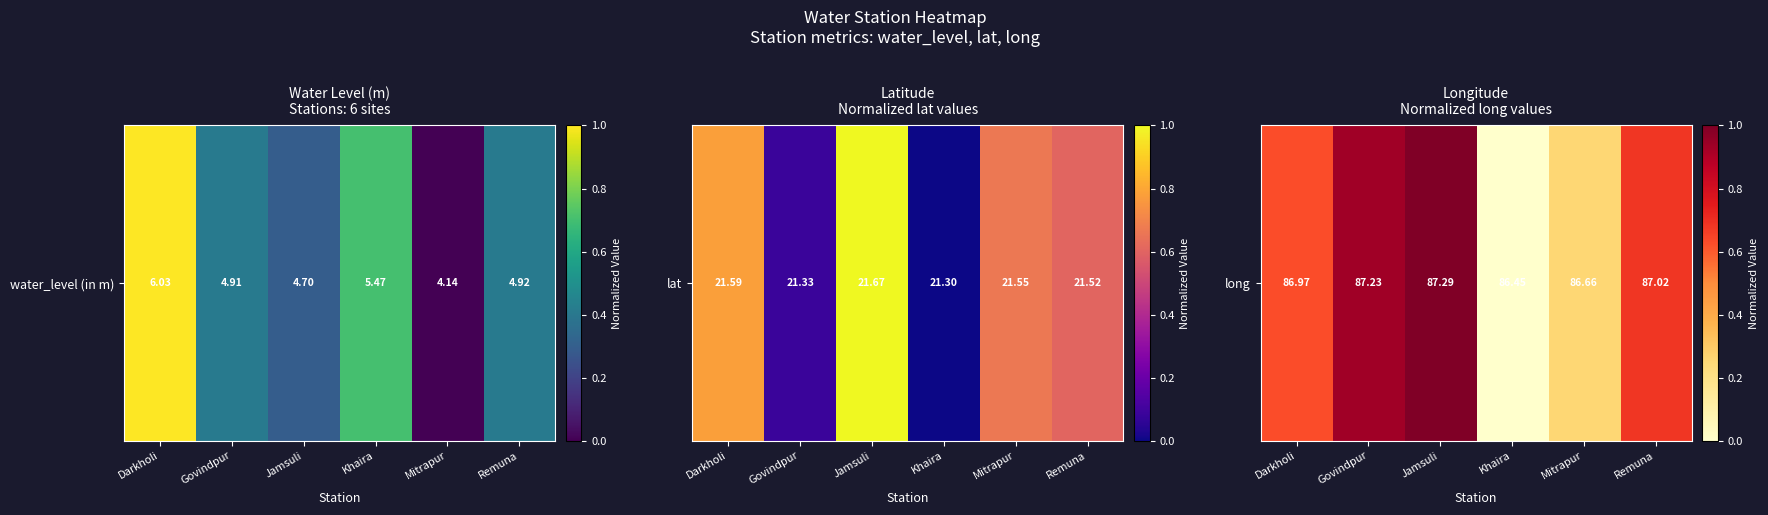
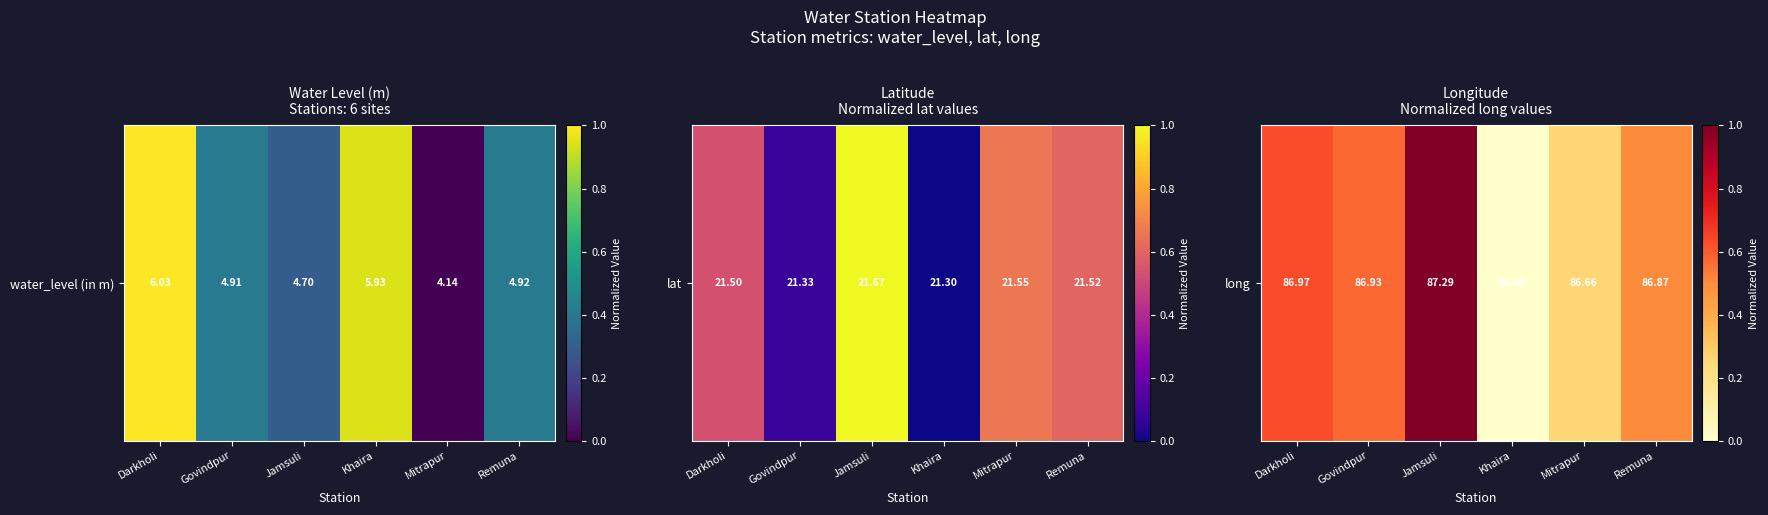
  {
    "Water Level (m) Stations: 6 sites": {
      "water_level (in m)": {
        "Darkholi": 6.03,
        "Govindpur": 4.91,
        "Jamsuli": 4.70,
-       "Khaira": 5.47,
+       "Khaira": 5.93,
        "Mitrapur": 4.14,
        "Remuna": 4.92
      }
    },
    "Latitude Normalized lat values": {
      "lat": {
-       "Darkholi": 21.59,
+       "Darkholi": 21.50,
        "Govindpur": 21.33,
        "Jamsuli": 21.67,
        "Khaira": 21.30,
        "Mitrapur": 21.55,
        "Remuna": 21.52
      }
    },
    "Longitude Normalized long values": {
      "long": {
        "Darkholi": 86.97,
-       "Govindpur": 87.23,
+       "Govindpur": 86.93,
        "Jamsuli": 87.29,
        "Khaira": 86.45,
        "Mitrapur": 86.66,
-       "Remuna": 87.02
+       "Remuna": 86.87
      }
    }
  }
